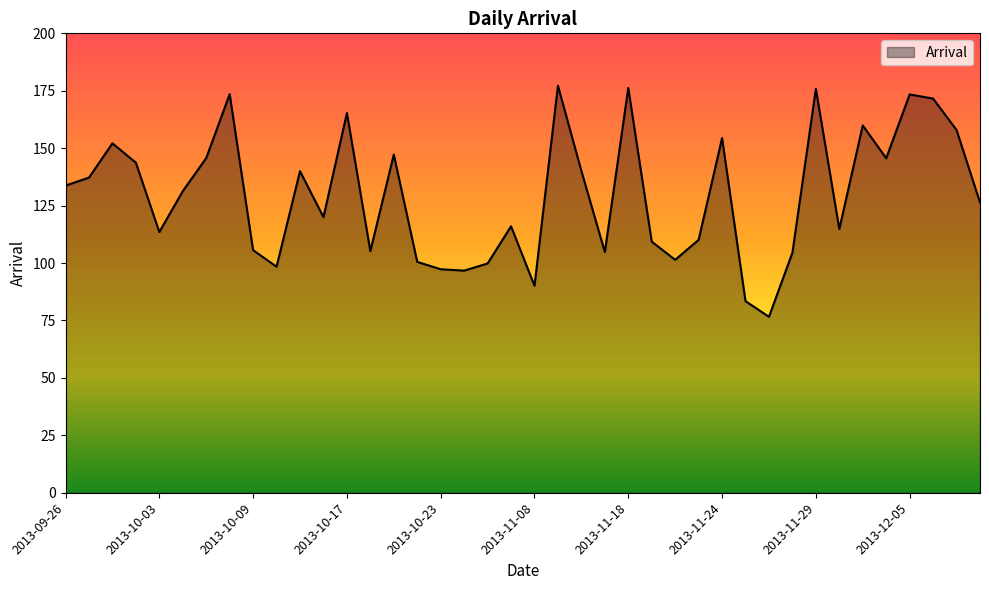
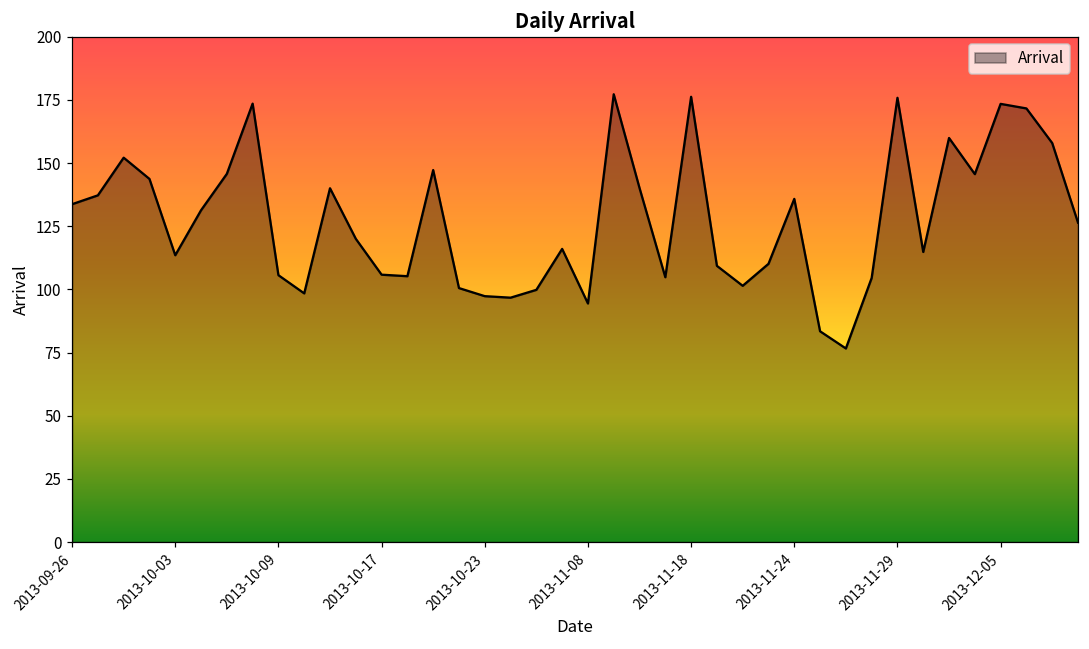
  {
    "2013-09-26": 134,
    "2013-10-03": 114,
    "2013-10-09": 106,
-   "2013-10-17": 165,
+   "2013-10-17": 106,
    "2013-10-23": 97,
-   "2013-11-08": 90,
+   "2013-11-08": 94,
    "2013-11-18": 176,
-   "2013-11-24": 154,
+   "2013-11-24": 136,
    "2013-11-29": 176,
    "2013-12-05": 173
  }
